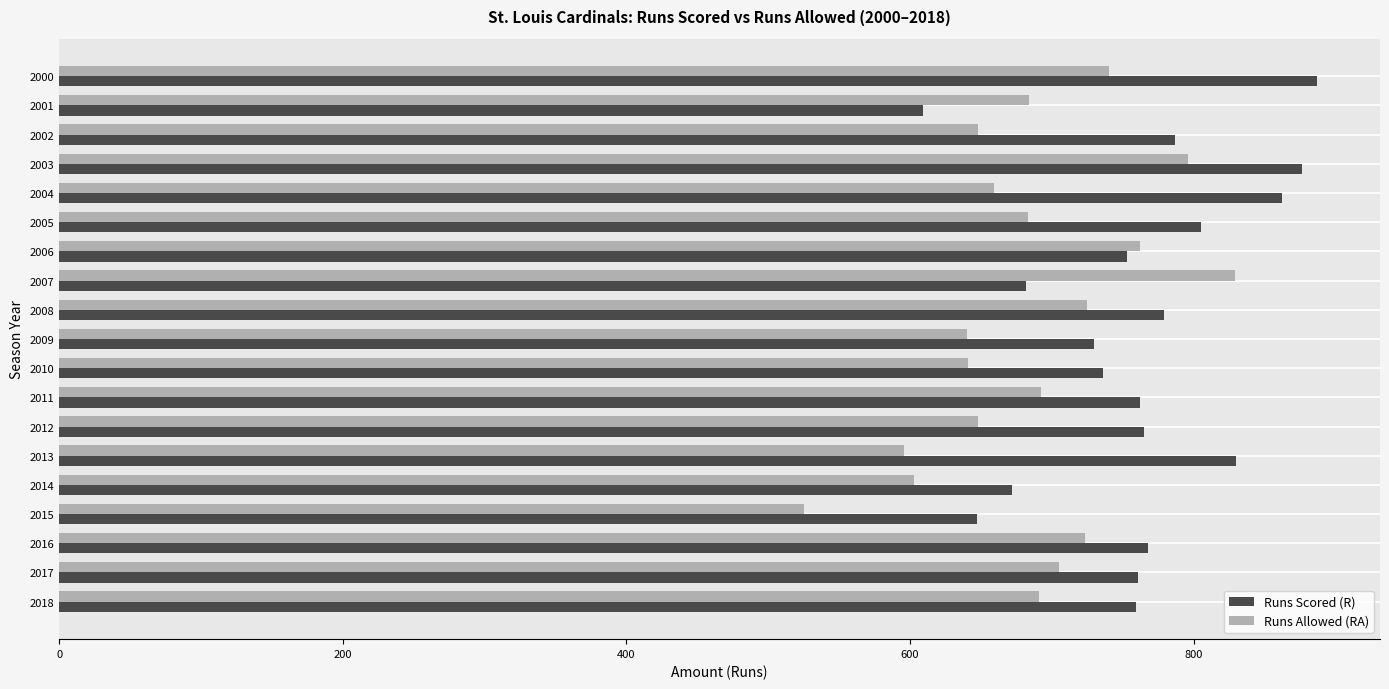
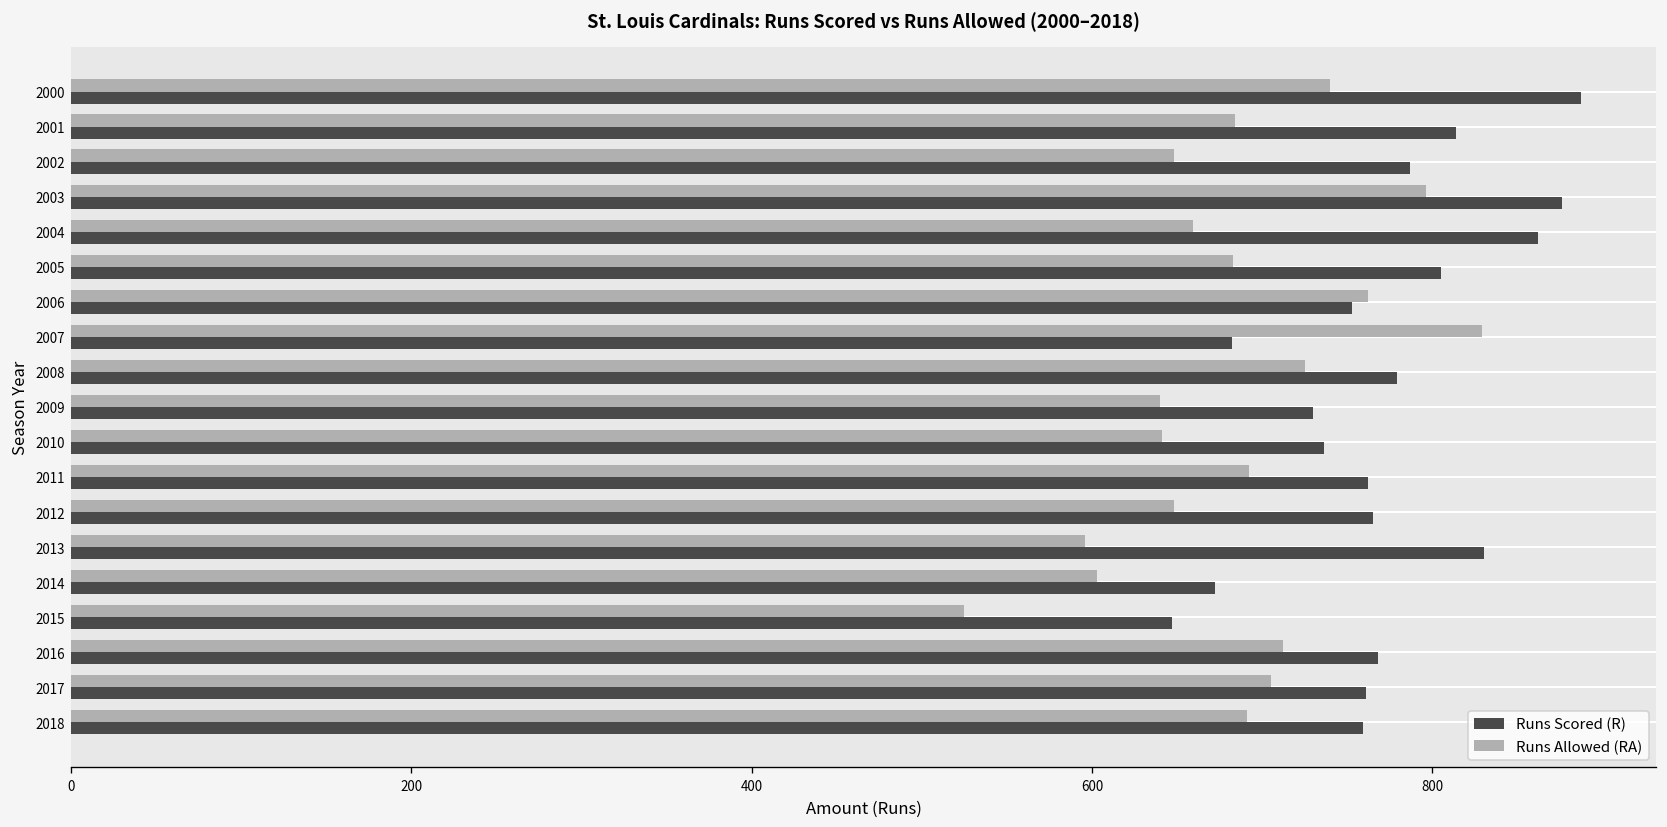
  {
    "Runs Scored (R)": {
      "2000": 887,
-     "2001": 609,
+     "2001": 814,
      "2002": 787,
      "2003": 876,
      "2004": 862,
      "2005": 805,
      "2006": 753,
      "2007": 682,
      "2008": 779,
      "2009": 730,
      "2010": 736,
      "2011": 762,
      "2012": 765,
      "2013": 830,
      "2014": 672,
      "2015": 647,
      "2016": 768,
      "2017": 761,
      "2018": 759
    },
    "Runs Allowed (RA)": {
      "2000": 740,
      "2001": 684,
      "2002": 648,
      "2003": 796,
      "2004": 659,
      "2005": 683,
      "2006": 762,
      "2007": 829,
      "2008": 725,
      "2009": 640,
      "2010": 641,
      "2011": 692,
      "2012": 648,
      "2013": 596,
      "2014": 603,
      "2015": 525,
-     "2016": 723,
+     "2016": 712,
      "2017": 705,
      "2018": 691
    }
  }
